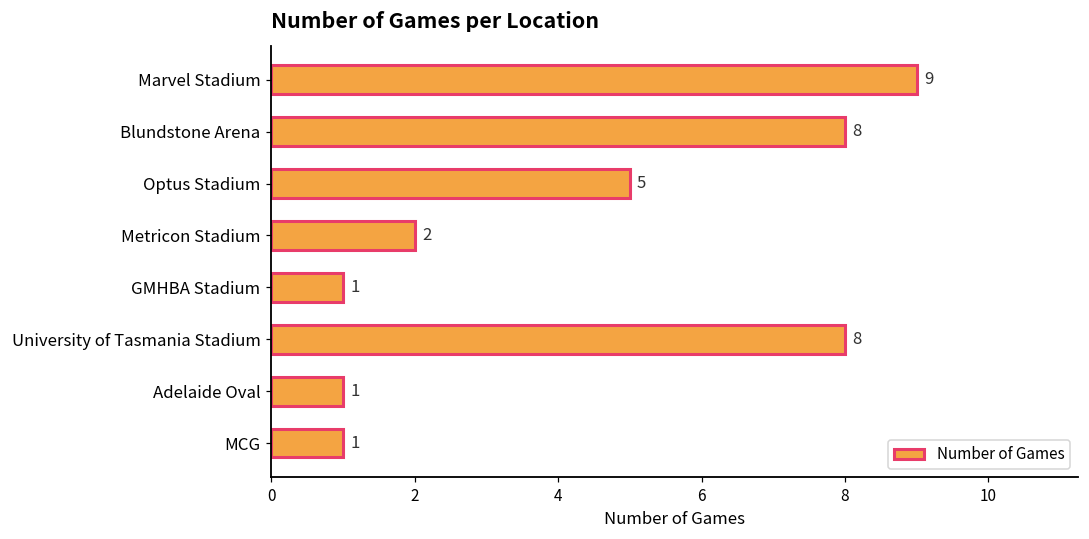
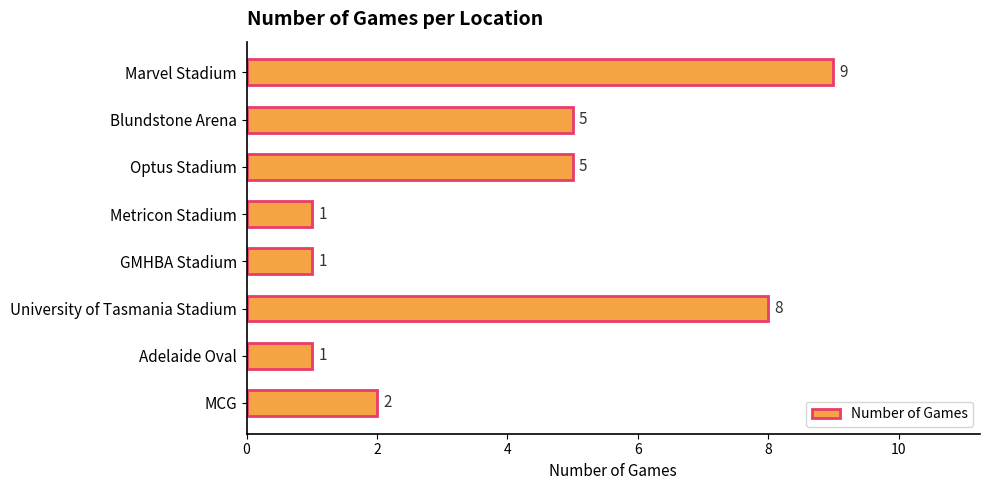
  {
    "Marvel Stadium": 9,
-   "Blundstone Arena": 8,
+   "Blundstone Arena": 5,
    "Optus Stadium": 5,
-   "Metricon Stadium": 2,
+   "Metricon Stadium": 1,
    "GMHBA Stadium": 1,
    "University of Tasmania Stadium": 8,
    "Adelaide Oval": 1,
-   "MCG": 1
+   "MCG": 2
  }
